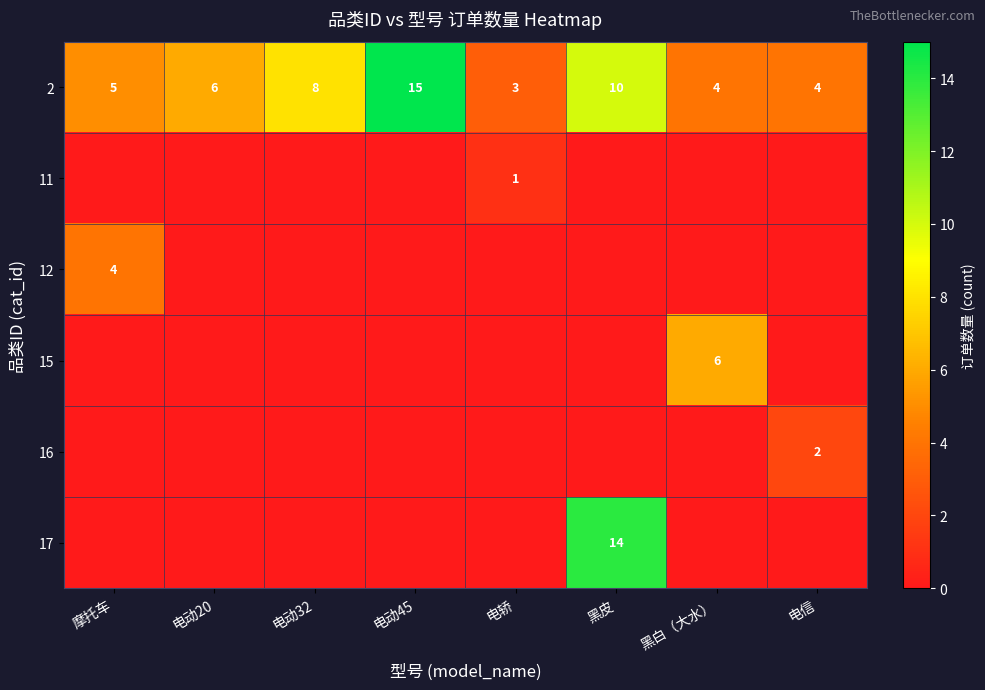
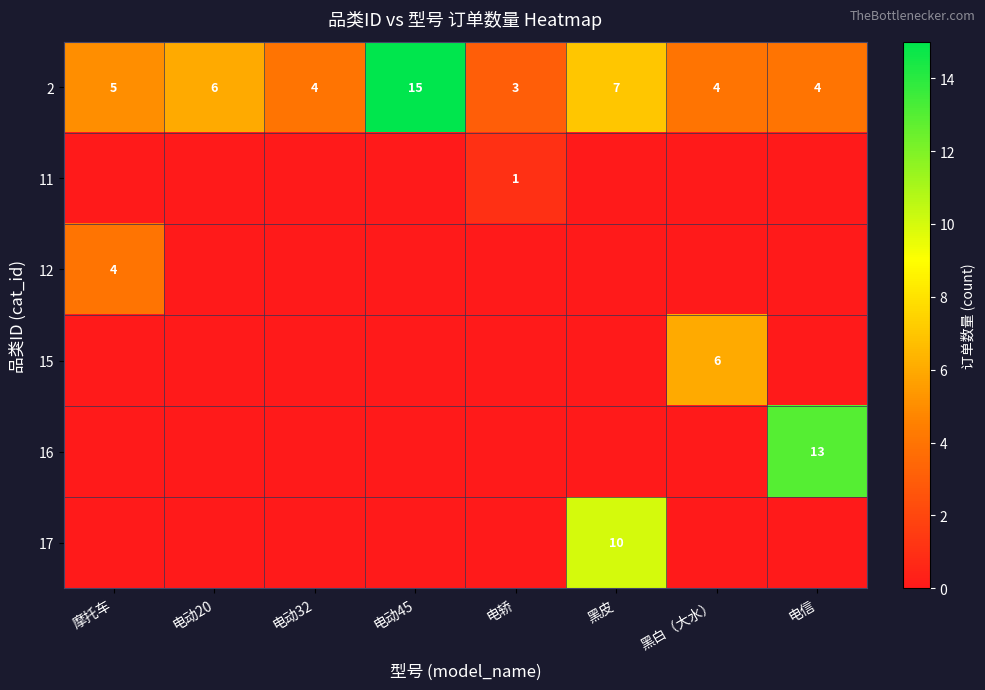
  {
    "2": {
      "摩托车": 5,
      "电动20": 6,
-     "电动32": 8,
+     "电动32": 4,
      "电动45": 15,
      "电轿": 3,
-     "黑皮": 10,
+     "黑皮": 7,
      "黑白（大水）": 4,
      "电信": 4
    },
    "11": {
      "电轿": 1
    },
    "12": {
      "摩托车": 4
    },
    "15": {
      "黑白（大水）": 6
    },
    "16": {
-     "电信": 2
+     "电信": 13
    },
    "17": {
-     "黑皮": 14
+     "黑皮": 10
    }
  }
